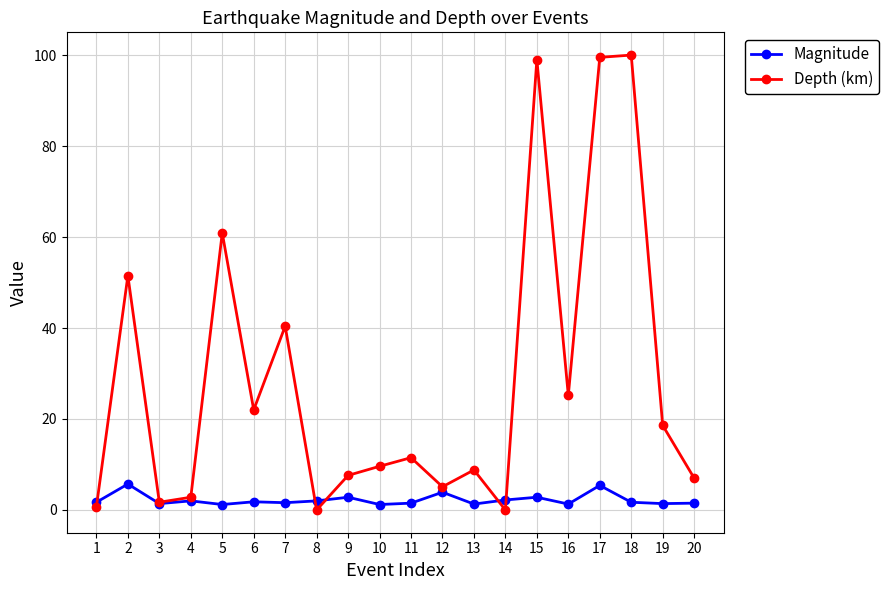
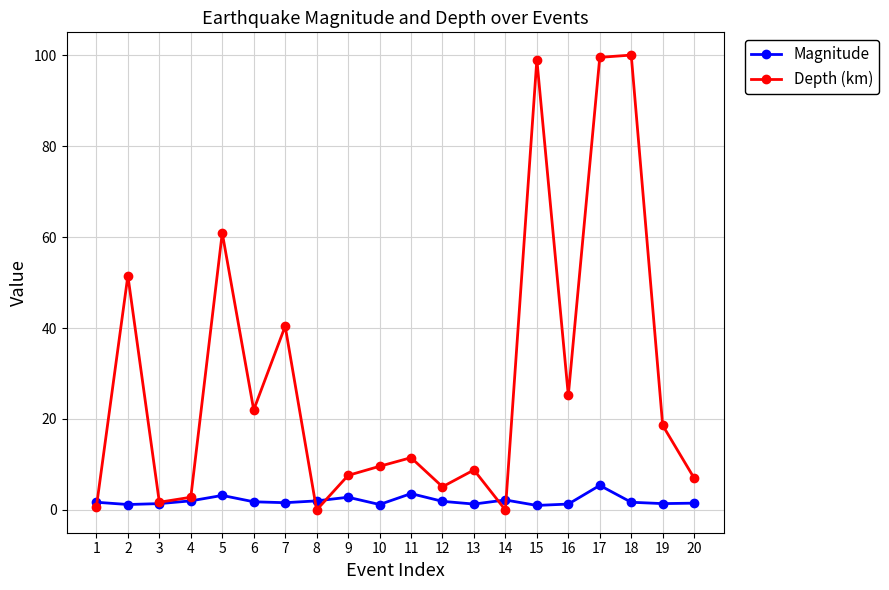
  {
    "Magnitude": {
      "1": 2,
-     "2": 6,
+     "2": 1,
      "4": 2,
-     "5": 1,
+     "5": 3,
      "6": 2,
      "7": 2,
      "8": 2,
      "9": 3,
      "10": 1,
-     "11": 2,
-     "12": 4,
+     "11": 4,
+     "12": 2,
      "13": 1,
      "14": 2,
-     "15": 3,
+     "15": 1,
      "16": 1,
      "17": 5,
      "18": 2,
      "19": 1,
      "20": 2
    },
    "Depth (km)": {
      "1": 1,
      "2": 52,
      "4": 3,
      "5": 61,
      "6": 22,
      "7": 40,
      "8": 0,
      "9": 8,
      "10": 10,
      "11": 12,
      "12": 5,
      "13": 9,
      "14": 0,
      "15": 99,
      "16": 25,
      "17": 100,
      "18": 100,
      "19": 19,
      "20": 7
    }
  }
